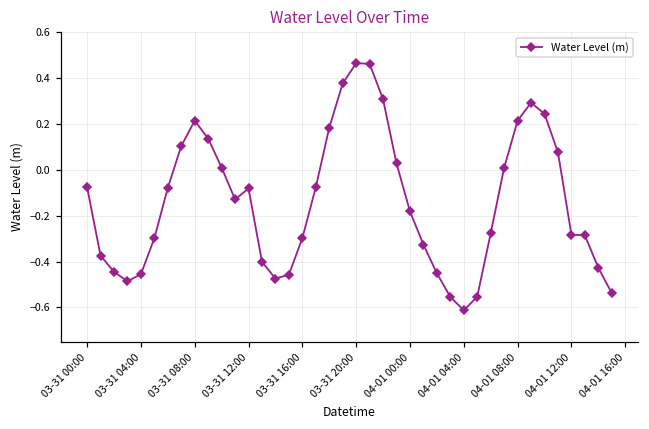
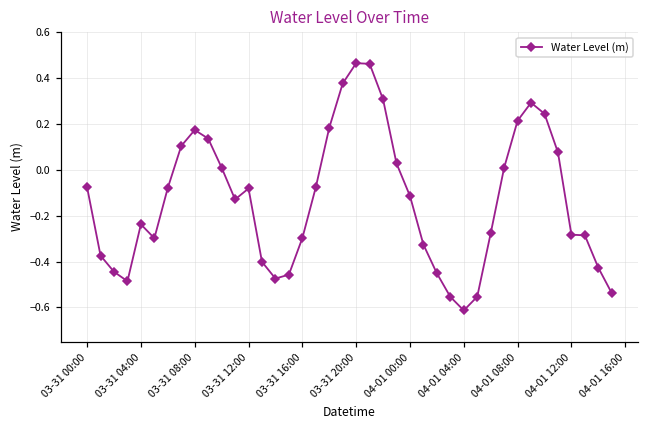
  {
    "03-31 00:00": -0.08,
-   "03-31 04:00": -0.46,
-   "03-31 08:00": 0.21,
+   "03-31 04:00": -0.24,
+   "03-31 08:00": 0.17,
    "03-31 12:00": -0.08,
    "03-31 16:00": -0.30,
    "03-31 20:00": 0.47,
-   "04-01 00:00": -0.18,
+   "04-01 00:00": -0.11,
    "04-01 04:00": -0.61,
    "04-01 08:00": 0.21,
    "04-01 12:00": -0.28
  }
